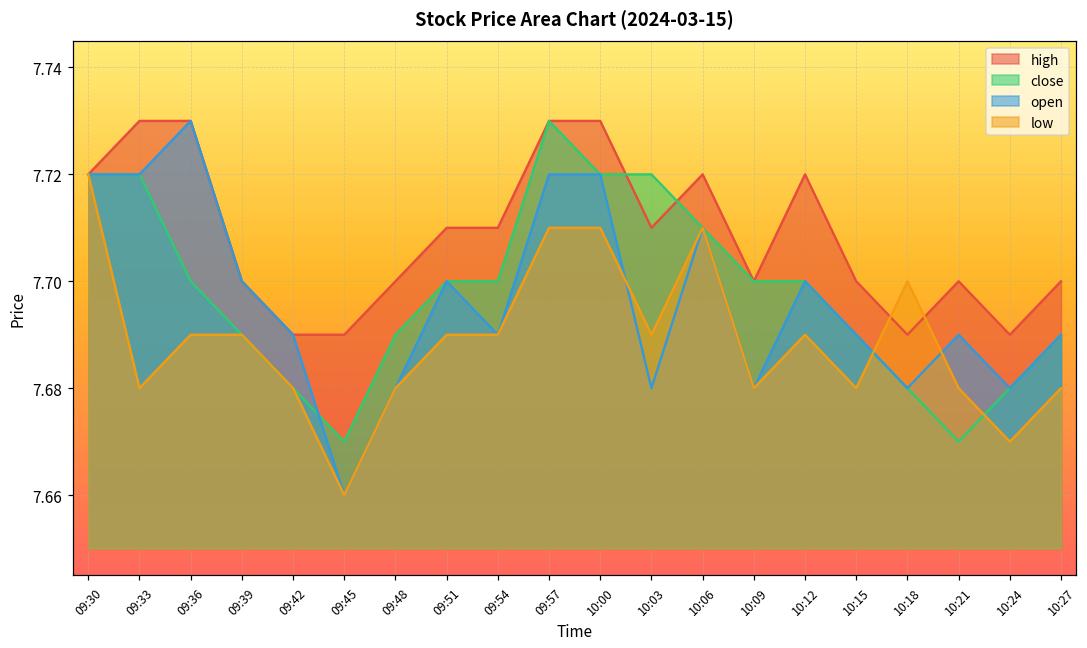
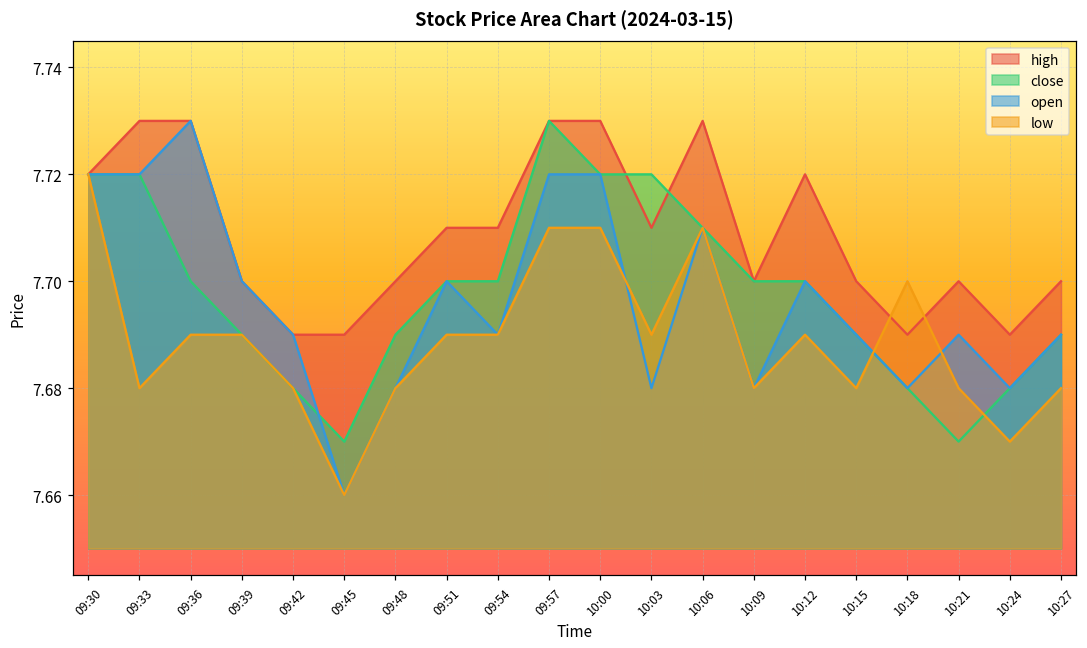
  {
    "high": {
      "09:33": 7.73,
      "09:45": 7.69,
      "09:48": 7.70,
      "09:51": 7.71,
      "09:54": 7.71,
      "10:00": 7.73,
      "10:03": 7.71,
-     "10:06": 7.72,
+     "10:06": 7.73,
      "10:12": 7.72,
      "10:15": 7.70,
      "10:18": 7.69,
      "10:21": 7.70,
      "10:24": 7.69,
      "10:27": 7.70
    },
    "close": {
      "09:36": 7.70,
      "09:45": 7.67,
      "09:48": 7.69,
      "09:54": 7.70,
      "10:03": 7.72,
      "10:21": 7.67
    },
    "open": {
      "09:57": 7.72,
      "10:03": 7.68,
      "10:21": 7.69
    },
    "low": {
      "09:33": 7.68,
      "09:36": 7.69,
      "09:51": 7.69,
      "09:57": 7.71,
      "10:00": 7.71,
      "10:03": 7.69,
      "10:12": 7.69,
      "10:15": 7.68,
      "10:18": 7.70,
      "10:21": 7.68,
      "10:24": 7.67,
      "10:27": 7.68
    }
  }
